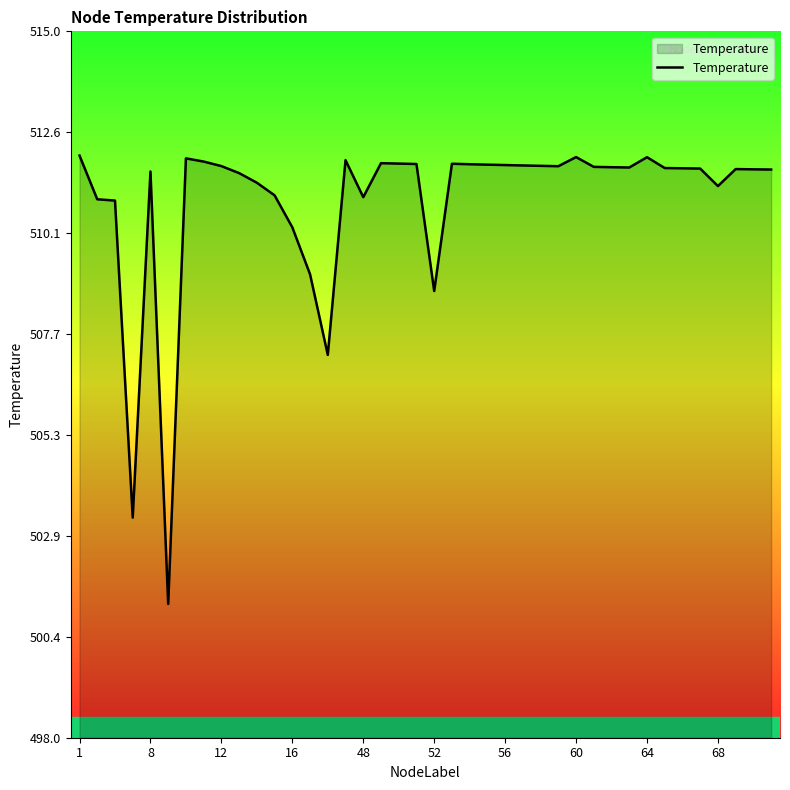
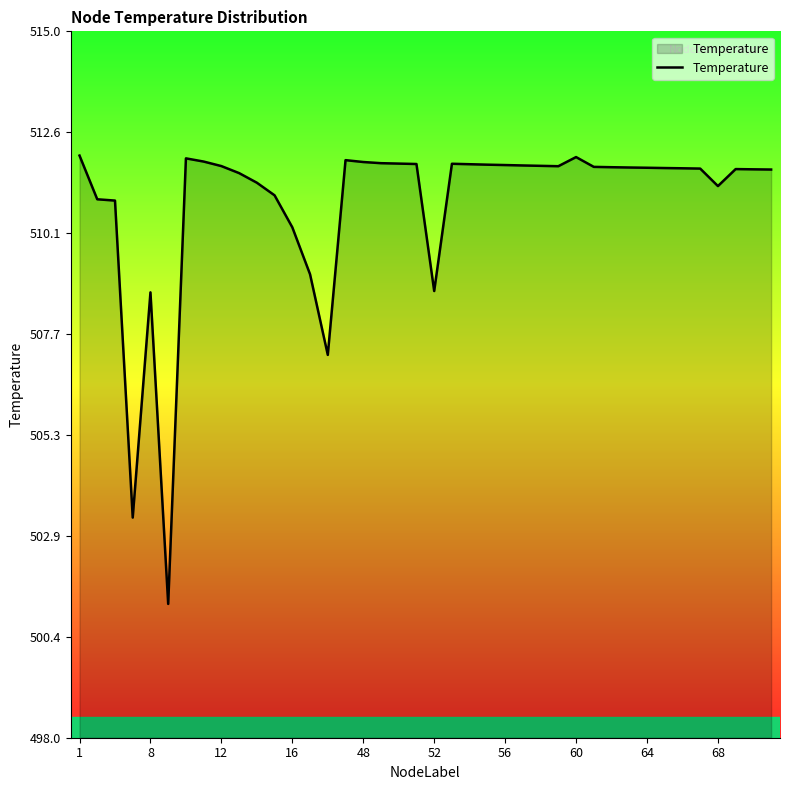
  {
-   "8": 511.6,
+   "8": 508.7,
    "12": 511.8,
    "16": 510.3,
-   "48": 511.0,
+   "48": 511.9,
    "52": 508.8,
    "56": 511.8,
    "60": 512.0,
-   "64": 512.0,
+   "64": 511.7,
    "68": 511.3
  }
